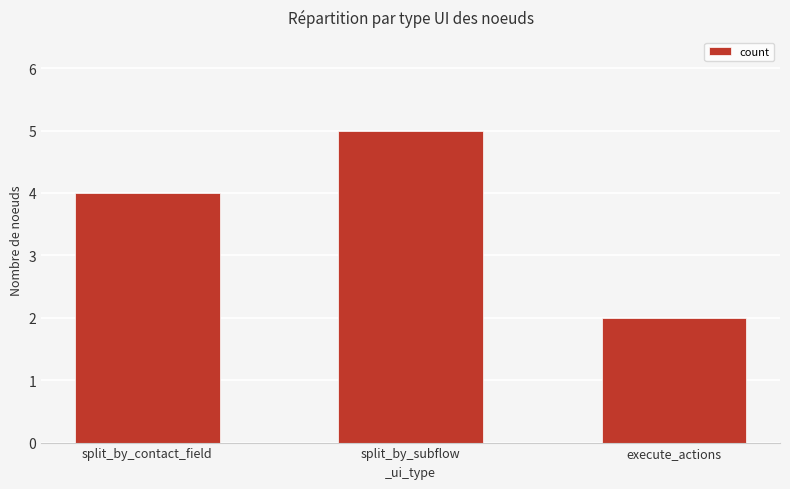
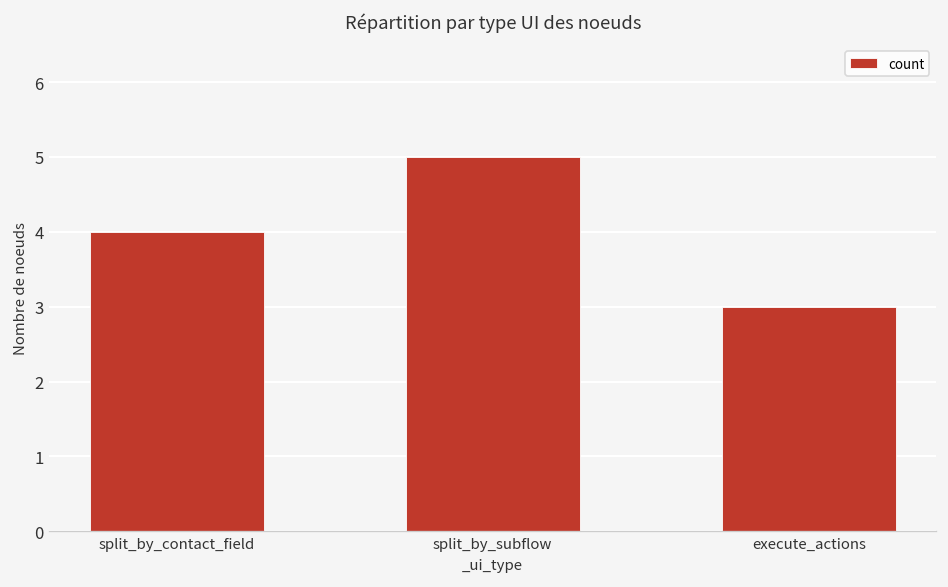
  {
    "split_by_contact_field": 4,
    "split_by_subflow": 5,
-   "execute_actions": 2
+   "execute_actions": 3
  }
